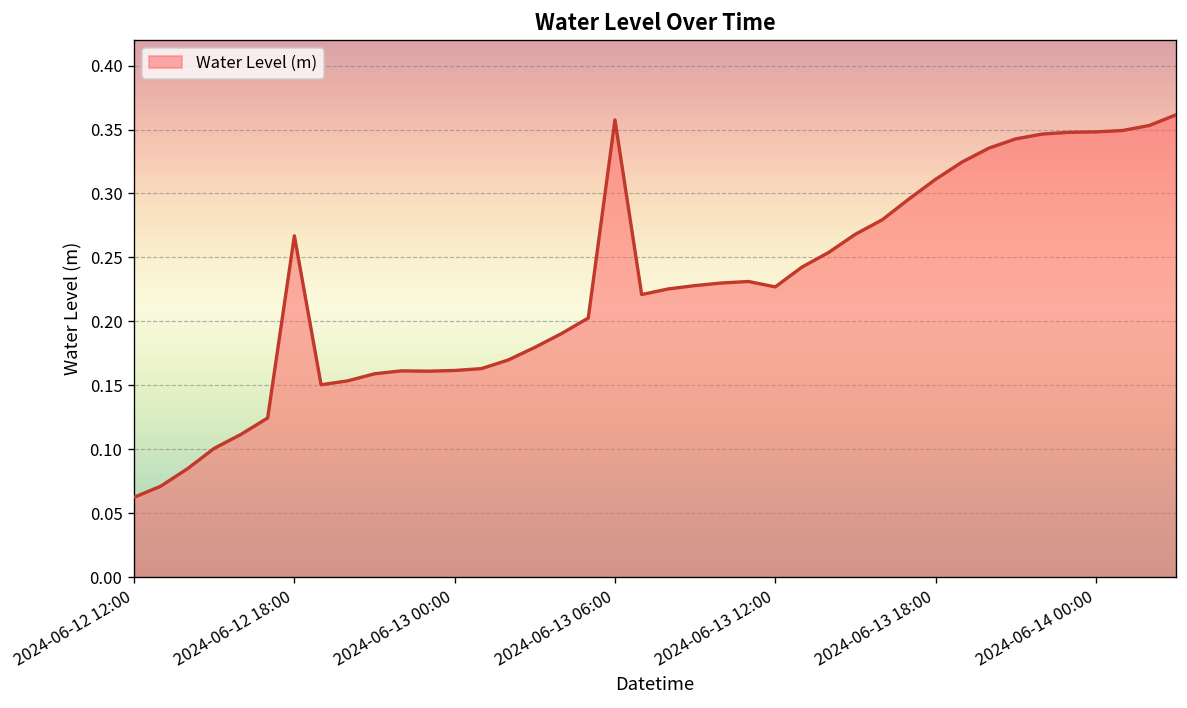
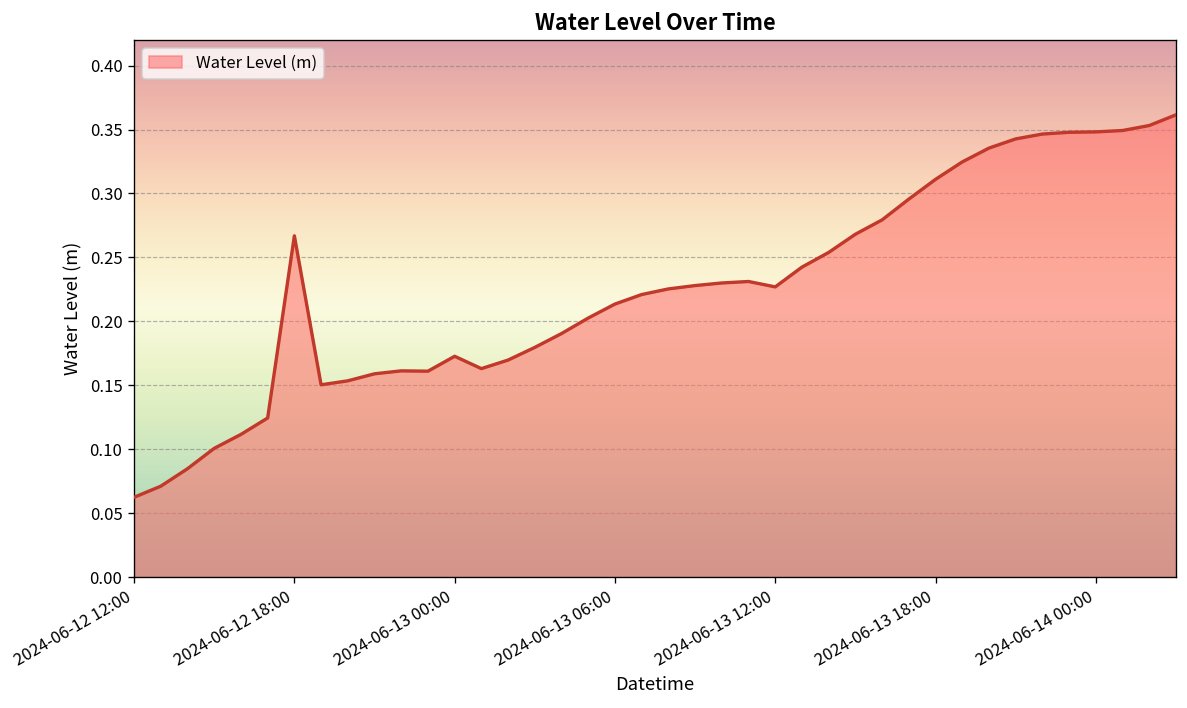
  {
    "2024-06-12 12:00": 0.062,
    "2024-06-12 18:00": 0.267,
-   "2024-06-13 00:00": 0.162,
-   "2024-06-13 06:00": 0.358,
+   "2024-06-13 00:00": 0.173,
+   "2024-06-13 06:00": 0.214,
    "2024-06-13 12:00": 0.227,
    "2024-06-13 18:00": 0.311,
    "2024-06-14 00:00": 0.348
  }
